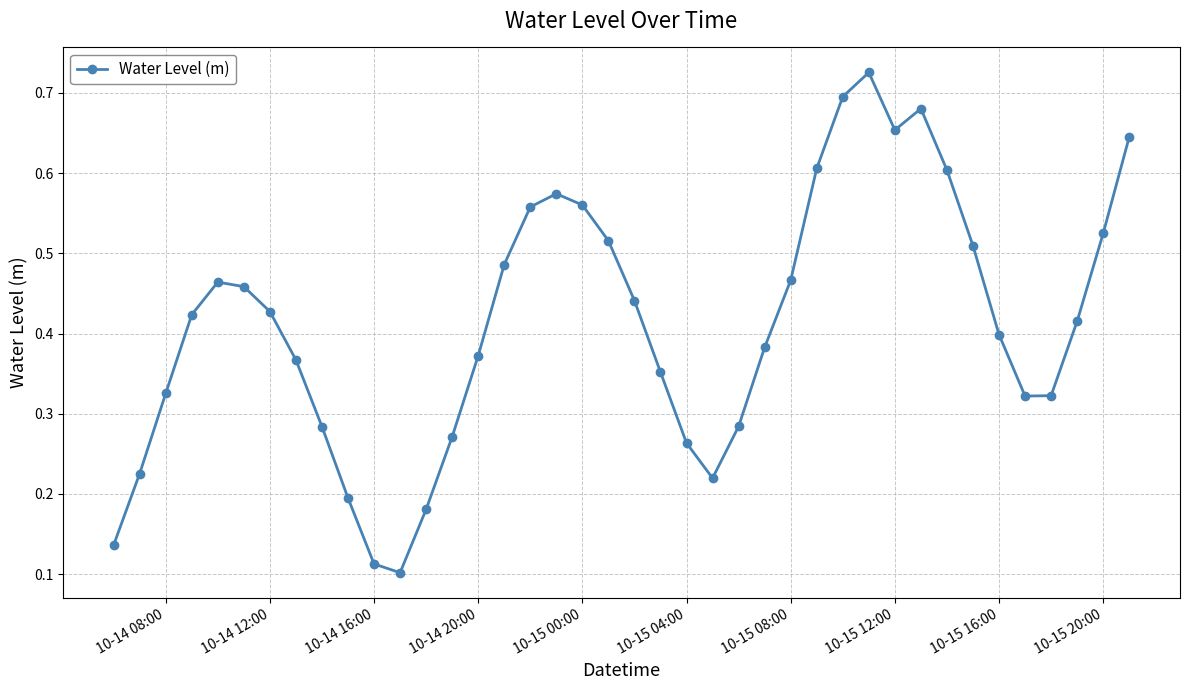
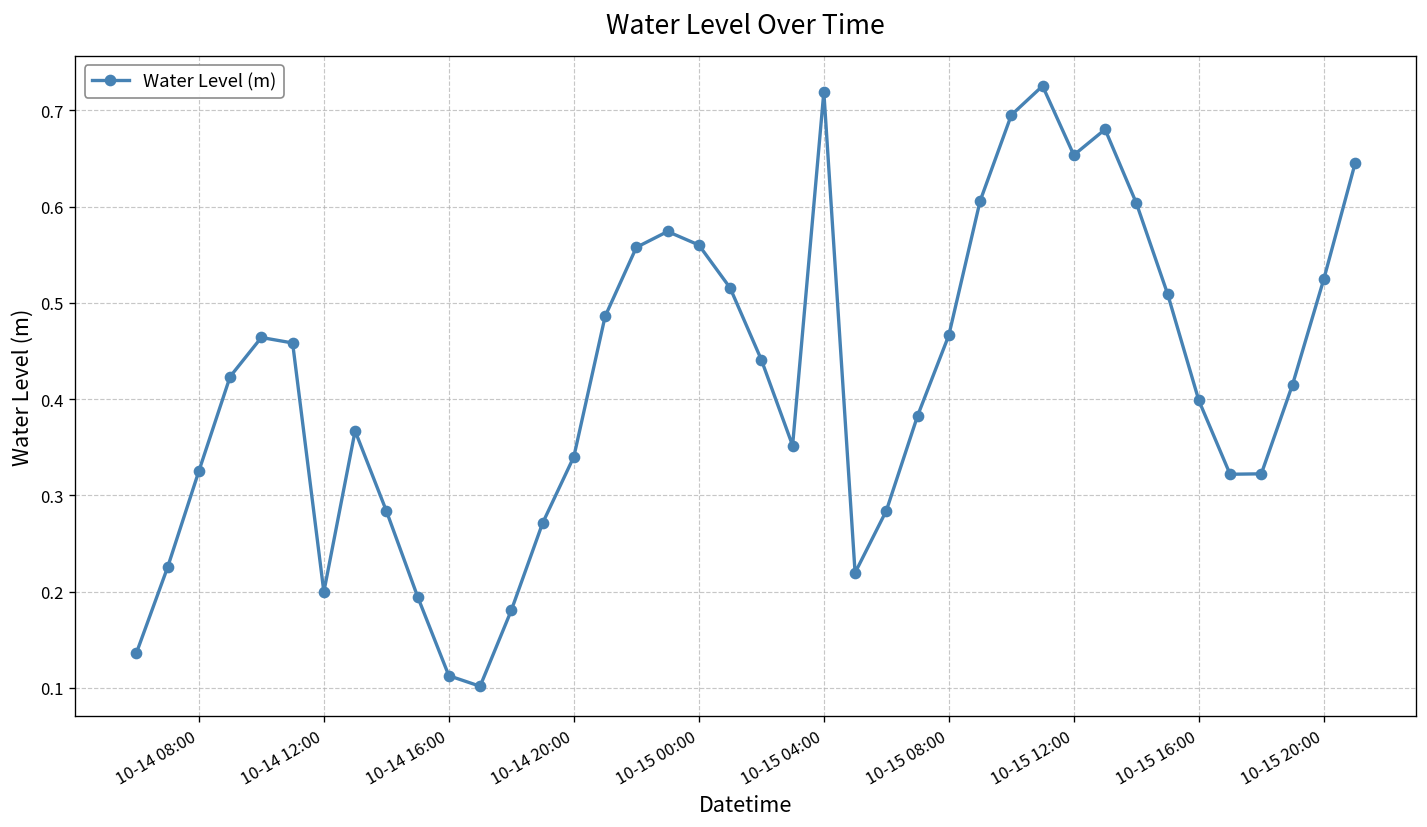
  {
    "10-14 08:00": 0.33,
-   "10-14 12:00": 0.43,
+   "10-14 12:00": 0.20,
    "10-14 16:00": 0.11,
-   "10-14 20:00": 0.37,
+   "10-14 20:00": 0.34,
    "10-15 00:00": 0.56,
-   "10-15 04:00": 0.26,
+   "10-15 04:00": 0.72,
    "10-15 08:00": 0.47,
    "10-15 12:00": 0.65,
    "10-15 16:00": 0.40,
    "10-15 20:00": 0.52
  }
